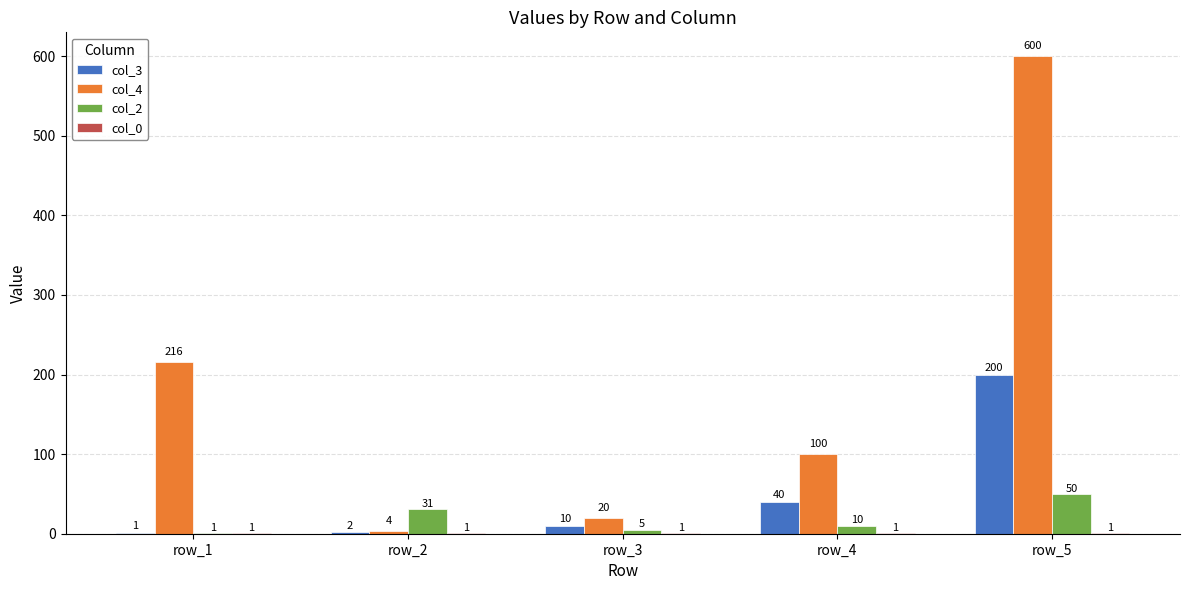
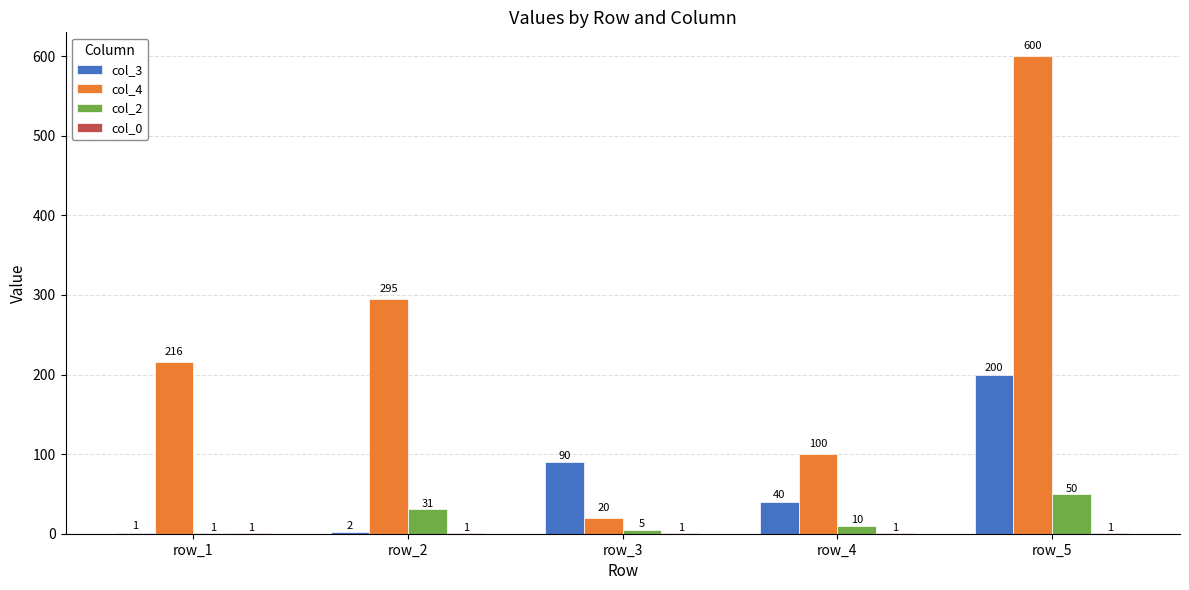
  {
    "col_3": {
      "row_1": 1,
      "row_2": 2,
-     "row_3": 10,
+     "row_3": 90,
      "row_4": 40,
      "row_5": 200
    },
    "col_4": {
      "row_1": 216,
-     "row_2": 4,
+     "row_2": 295,
      "row_3": 20,
      "row_4": 100,
      "row_5": 600
    },
    "col_2": {
      "row_1": 1,
      "row_2": 31,
      "row_3": 5,
      "row_4": 10,
      "row_5": 50
    },
    "col_0": {
      "row_1": 1,
      "row_2": 1,
      "row_3": 1,
      "row_4": 1,
      "row_5": 1
    }
  }
